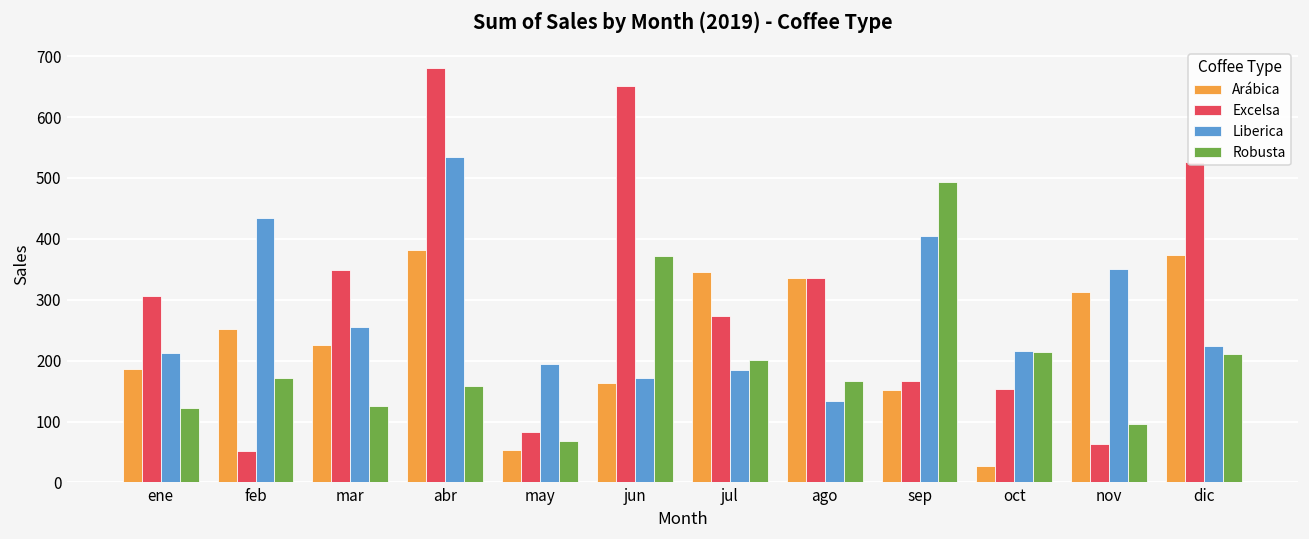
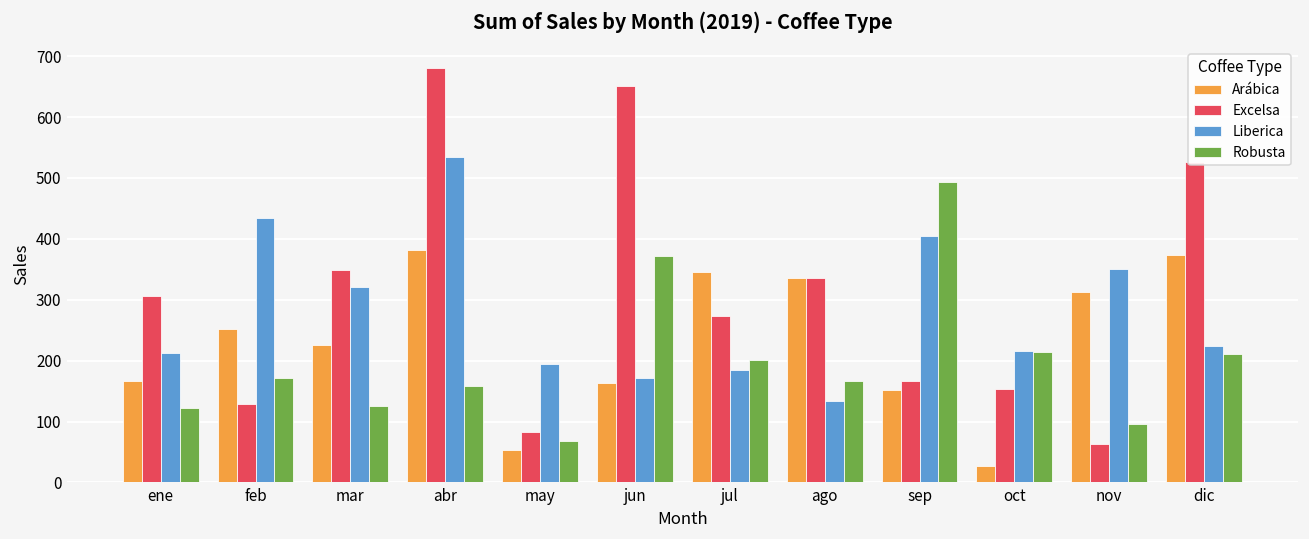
  {
    "Arábica": {
-     "ene": 190,
+     "ene": 170,
      "feb": 250,
      "mar": 220,
      "abr": 380,
      "may": 50,
      "jun": 160,
      "jul": 350,
      "ago": 330,
      "sep": 150,
      "oct": 30,
      "nov": 310,
      "dic": 370
    },
    "Excelsa": {
      "ene": 310,
-     "feb": 50,
+     "feb": 130,
      "mar": 350,
      "abr": 680,
      "may": 80,
      "jun": 650,
      "jul": 270,
      "ago": 340,
      "sep": 170,
      "oct": 150,
      "nov": 60
    },
    "Liberica": {
      "ene": 210,
      "feb": 430,
-     "mar": 260,
+     "mar": 320,
      "abr": 530,
      "may": 190,
      "jun": 170,
      "jul": 180,
      "ago": 130,
      "sep": 400,
      "oct": 220,
      "nov": 350,
      "dic": 220
    },
    "Robusta": {
      "ene": 120,
      "feb": 170,
      "mar": 130,
      "abr": 160,
      "may": 70,
      "jun": 370,
      "jul": 200,
      "ago": 170,
      "sep": 490,
      "oct": 210,
      "nov": 100,
      "dic": 210
    }
  }
